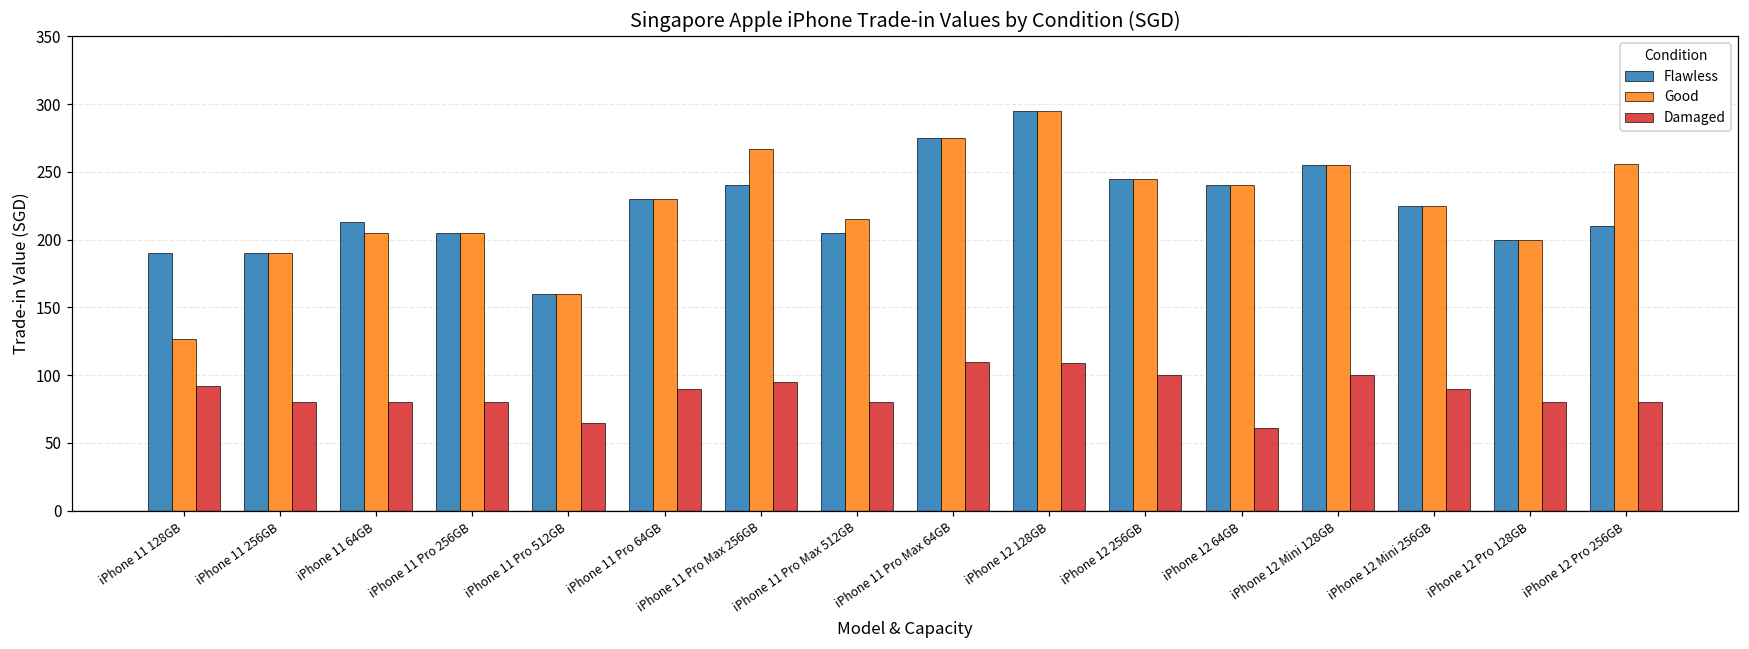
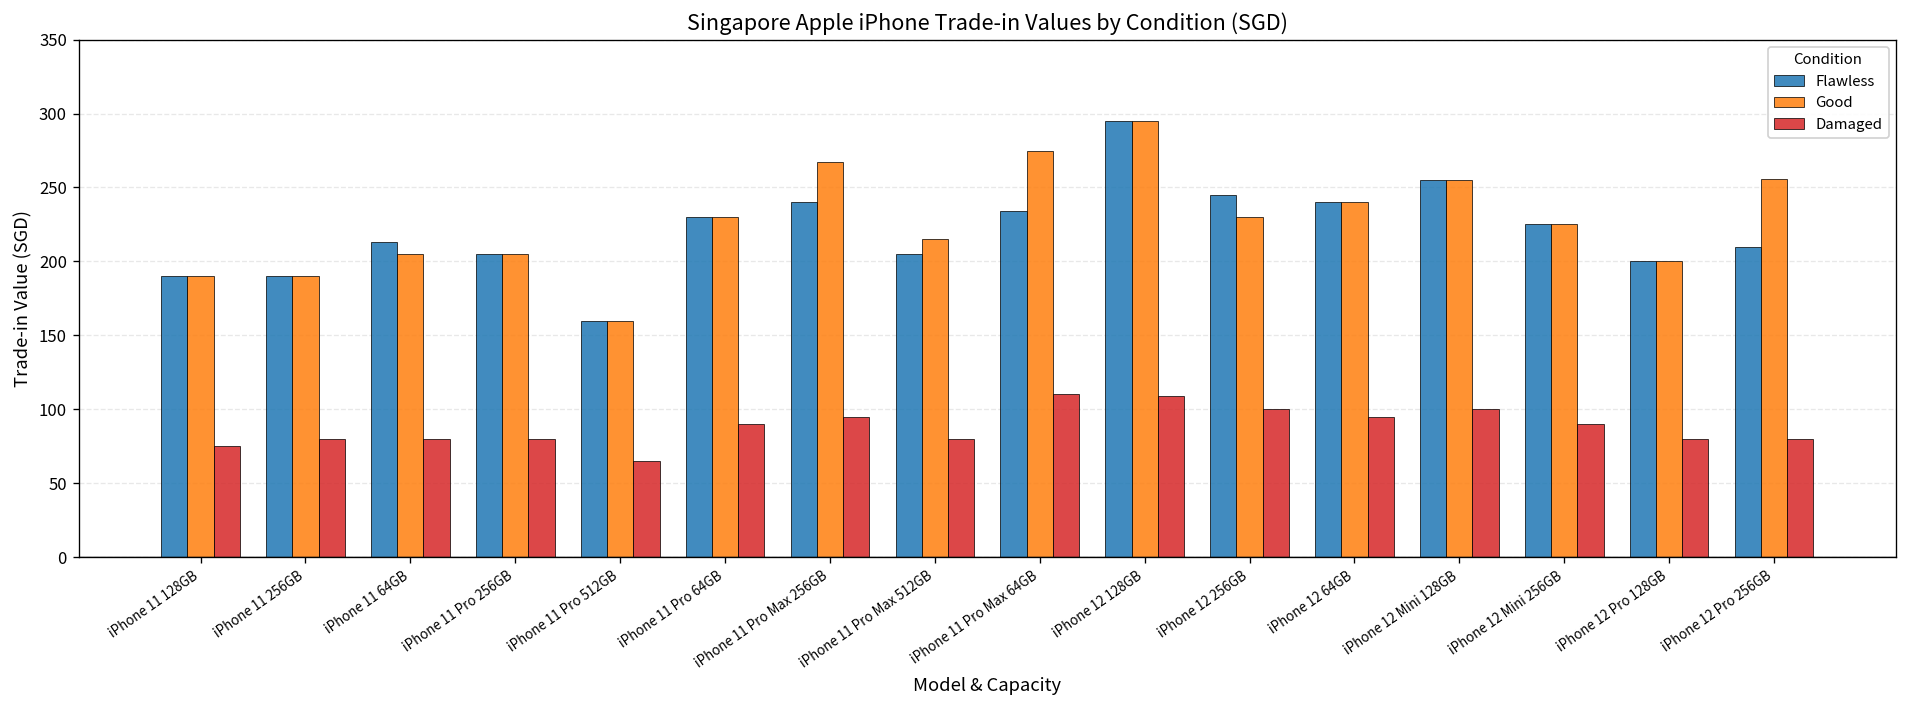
  {
    "Flawless": {
      "iPhone 11 128GB": 190,
      "iPhone 11 256GB": 190,
      "iPhone 11 64GB": 213,
      "iPhone 11 Pro 256GB": 205,
      "iPhone 11 Pro 512GB": 160,
      "iPhone 11 Pro 64GB": 230,
      "iPhone 11 Pro Max 256GB": 240,
      "iPhone 11 Pro Max 512GB": 205,
-     "iPhone 11 Pro Max 64GB": 275,
+     "iPhone 11 Pro Max 64GB": 234,
      "iPhone 12 128GB": 295,
      "iPhone 12 256GB": 245,
      "iPhone 12 64GB": 240,
      "iPhone 12 Mini 128GB": 255,
      "iPhone 12 Mini 256GB": 225,
      "iPhone 12 Pro 128GB": 200,
      "iPhone 12 Pro 256GB": 210
    },
    "Good": {
-     "iPhone 11 128GB": 127,
+     "iPhone 11 128GB": 190,
      "iPhone 11 256GB": 190,
      "iPhone 11 64GB": 205,
      "iPhone 11 Pro 256GB": 205,
      "iPhone 11 Pro 512GB": 160,
      "iPhone 11 Pro 64GB": 230,
      "iPhone 11 Pro Max 256GB": 267,
      "iPhone 11 Pro Max 512GB": 215,
      "iPhone 11 Pro Max 64GB": 275,
      "iPhone 12 128GB": 295,
-     "iPhone 12 256GB": 245,
+     "iPhone 12 256GB": 230,
      "iPhone 12 64GB": 240,
      "iPhone 12 Mini 128GB": 255,
      "iPhone 12 Mini 256GB": 225,
      "iPhone 12 Pro 128GB": 200,
      "iPhone 12 Pro 256GB": 256
    },
    "Damaged": {
-     "iPhone 11 128GB": 92,
+     "iPhone 11 128GB": 75,
      "iPhone 11 256GB": 80,
      "iPhone 11 64GB": 80,
      "iPhone 11 Pro 256GB": 80,
      "iPhone 11 Pro 512GB": 65,
      "iPhone 11 Pro 64GB": 90,
      "iPhone 11 Pro Max 256GB": 95,
      "iPhone 11 Pro Max 512GB": 80,
      "iPhone 11 Pro Max 64GB": 110,
      "iPhone 12 128GB": 109,
      "iPhone 12 256GB": 100,
-     "iPhone 12 64GB": 61,
+     "iPhone 12 64GB": 95,
      "iPhone 12 Mini 128GB": 100,
      "iPhone 12 Mini 256GB": 90,
      "iPhone 12 Pro 128GB": 80,
      "iPhone 12 Pro 256GB": 80
    }
  }
